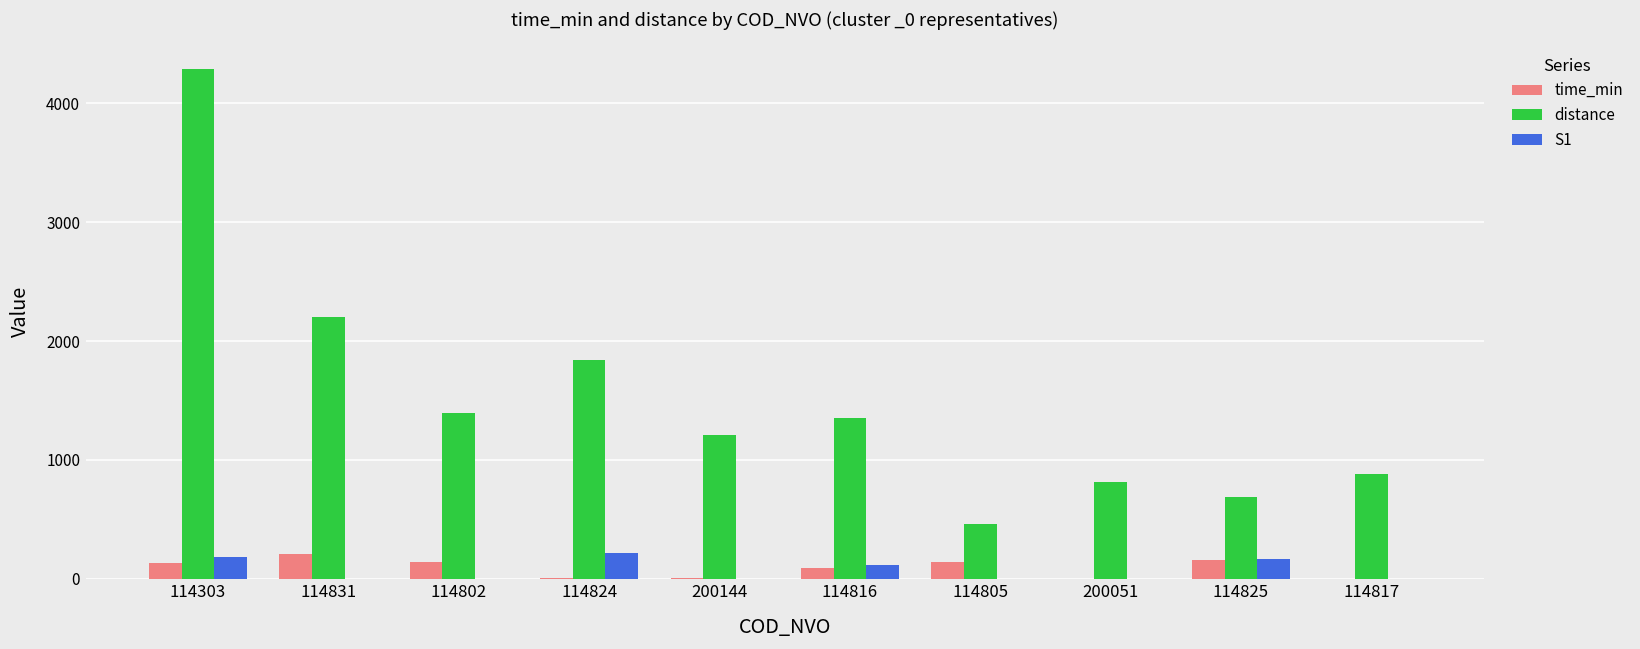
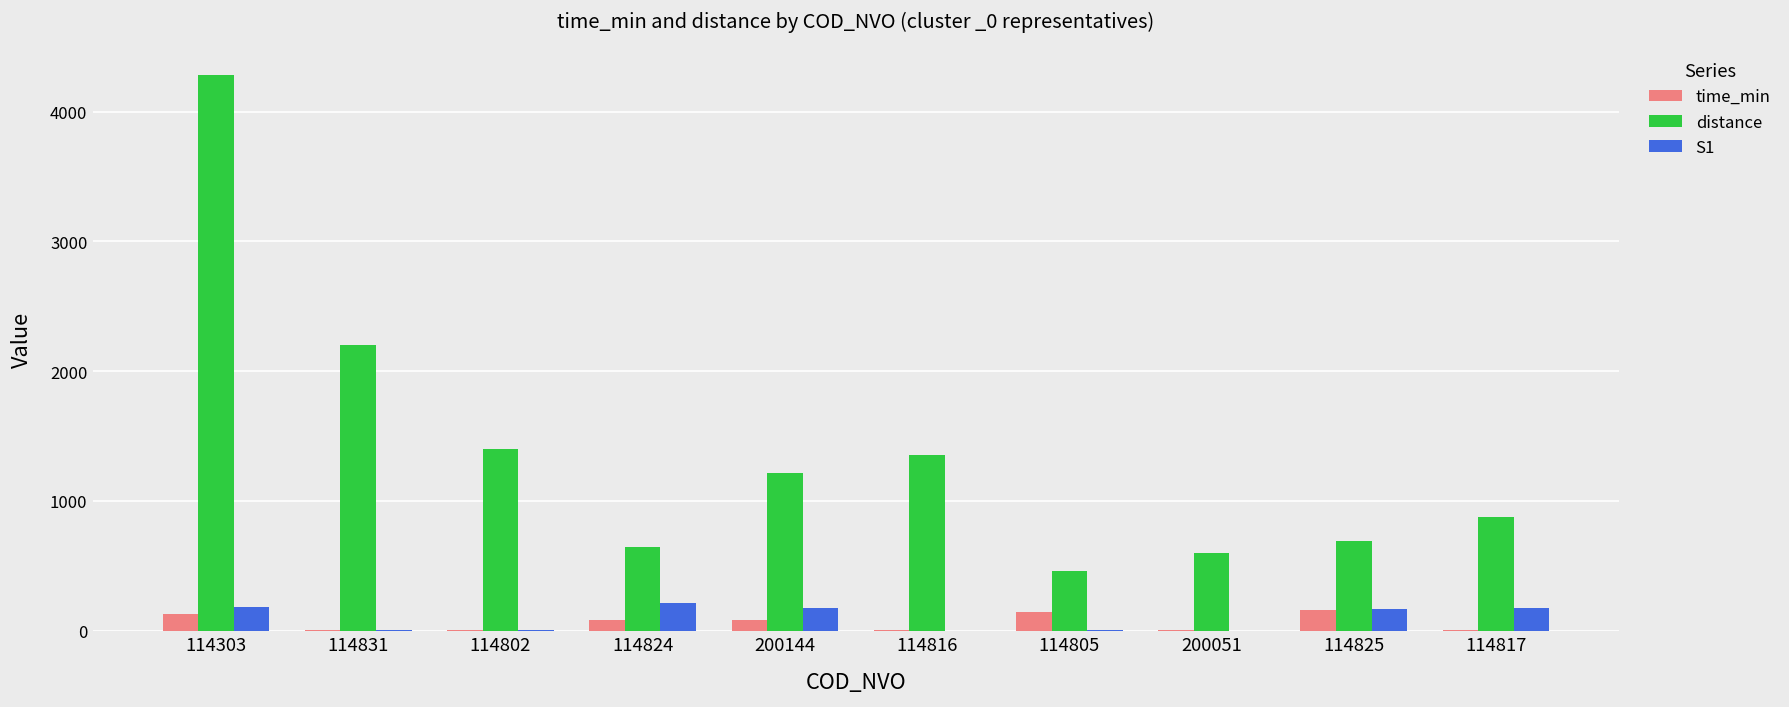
  {
    "time_min": {
      "114303": 130,
-     "114831": 210,
-     "114802": 140,
-     "114824": 10,
-     "200144": 0,
-     "114816": 90,
+     "114831": 0,
+     "114802": 0,
+     "114824": 80,
+     "200144": 80,
+     "114816": 0,
      "114805": 140,
      "114825": 160
    },
    "distance": {
      "114303": 4290,
      "114831": 2200,
      "114802": 1400,
-     "114824": 1840,
+     "114824": 650,
      "200144": 1210,
      "114816": 1350,
      "114805": 460,
-     "200051": 810,
+     "200051": 600,
      "114825": 690,
      "114817": 880
    },
    "S1": {
      "114303": 180,
      "114824": 220,
-     "200144": 0,
-     "114816": 120,
+     "200144": 180,
+     "114816": 0,
      "200051": 0,
      "114825": 160,
-     "114817": 0
+     "114817": 180
    }
  }
